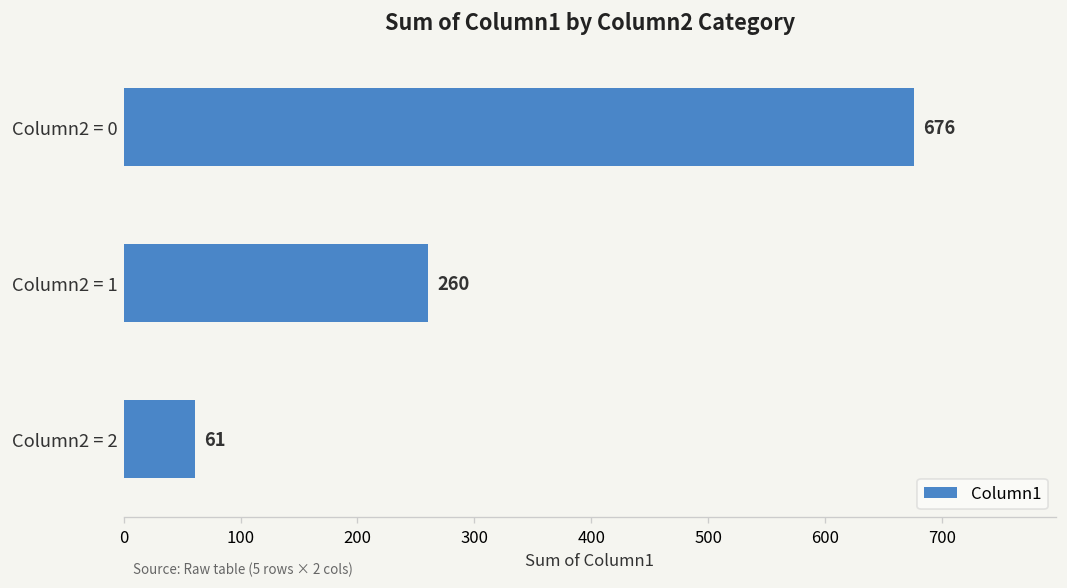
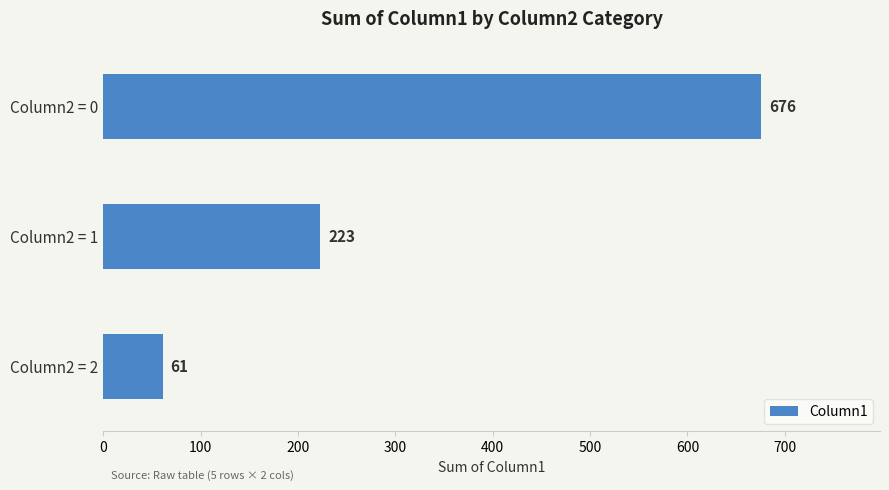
  {
    "Column2 = 0": 676,
-   "Column2 = 1": 260,
+   "Column2 = 1": 223,
    "Column2 = 2": 61
  }
